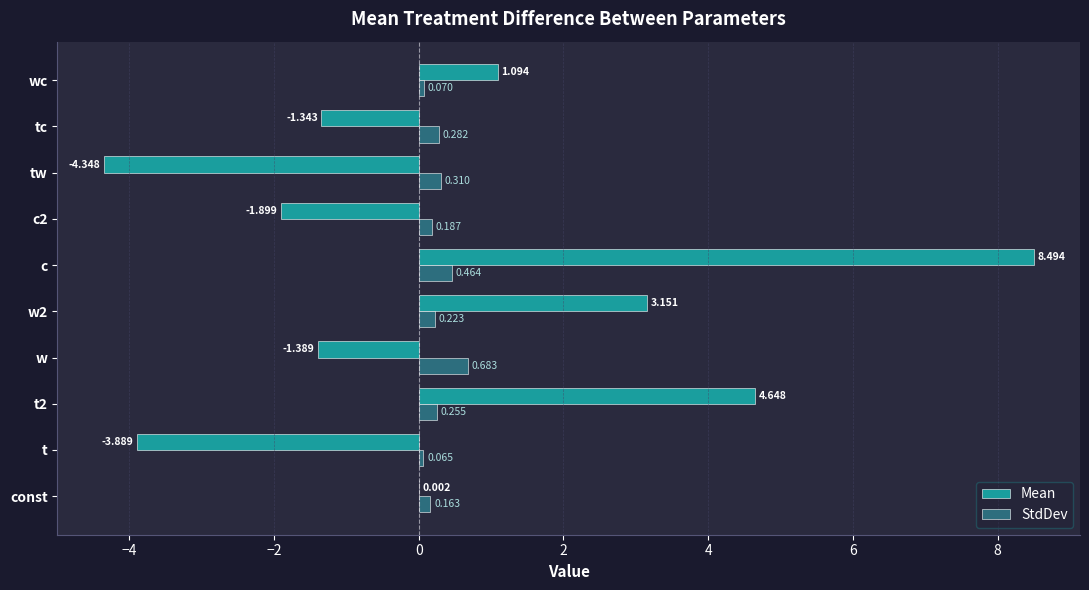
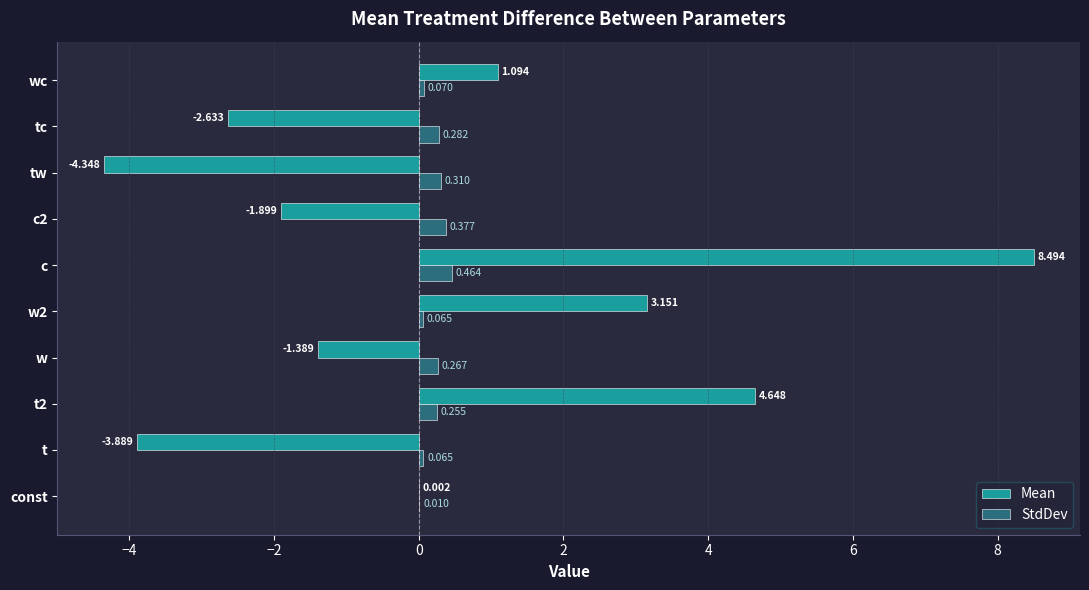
  {
    "Mean": {
      "wc": 1.094,
-     "tc": -1.343,
+     "tc": -2.633,
      "tw": -4.348,
      "c2": -1.899,
      "c": 8.494,
      "w2": 3.151,
      "w": -1.389,
      "t2": 4.648,
      "t": -3.889,
      "const": 0.002
    },
    "StdDev": {
      "wc": 0.070,
      "tc": 0.282,
      "tw": 0.310,
-     "c2": 0.187,
+     "c2": 0.377,
      "c": 0.464,
-     "w2": 0.223,
-     "w": 0.683,
+     "w2": 0.065,
+     "w": 0.267,
      "t2": 0.255,
      "t": 0.065,
-     "const": 0.163
+     "const": 0.010
    }
  }
